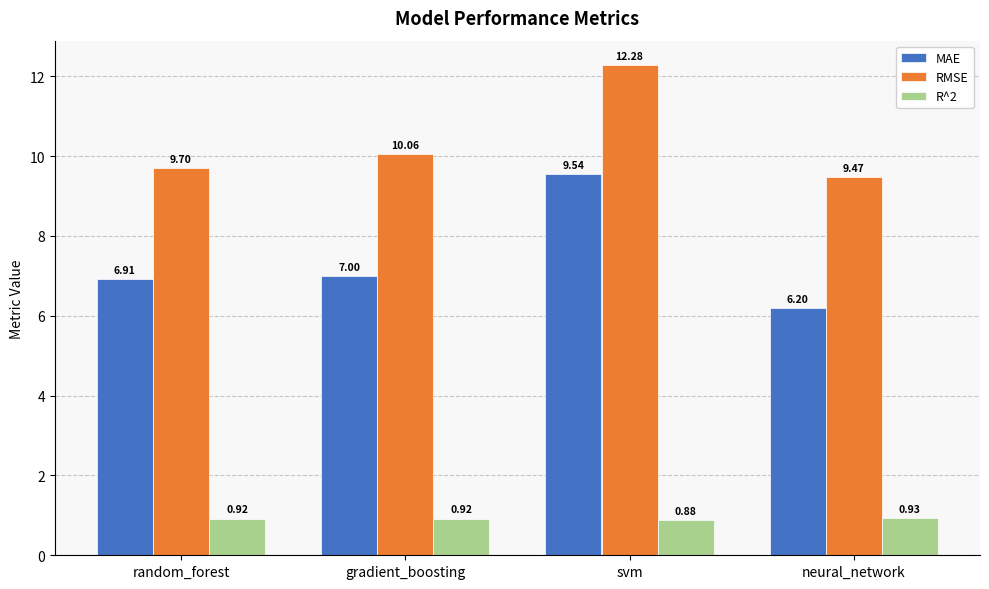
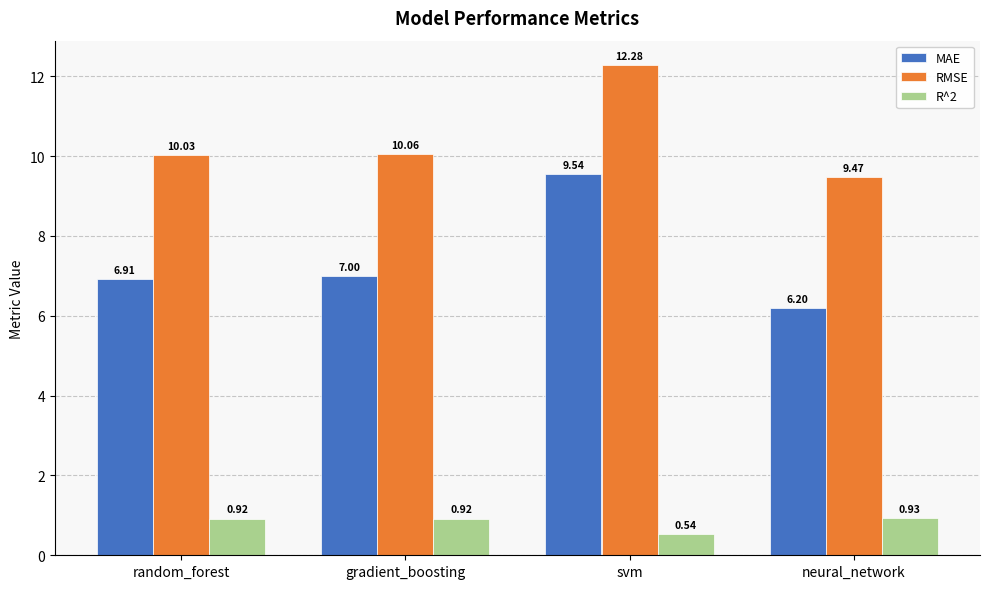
  {
    "MAE": {
      "random_forest": 6.91,
      "gradient_boosting": 7.00,
      "svm": 9.54,
      "neural_network": 6.20
    },
    "RMSE": {
-     "random_forest": 9.70,
+     "random_forest": 10.03,
      "gradient_boosting": 10.06,
      "svm": 12.28,
      "neural_network": 9.47
    },
    "R^2": {
      "random_forest": 0.92,
      "gradient_boosting": 0.92,
-     "svm": 0.88,
+     "svm": 0.54,
      "neural_network": 0.93
    }
  }
